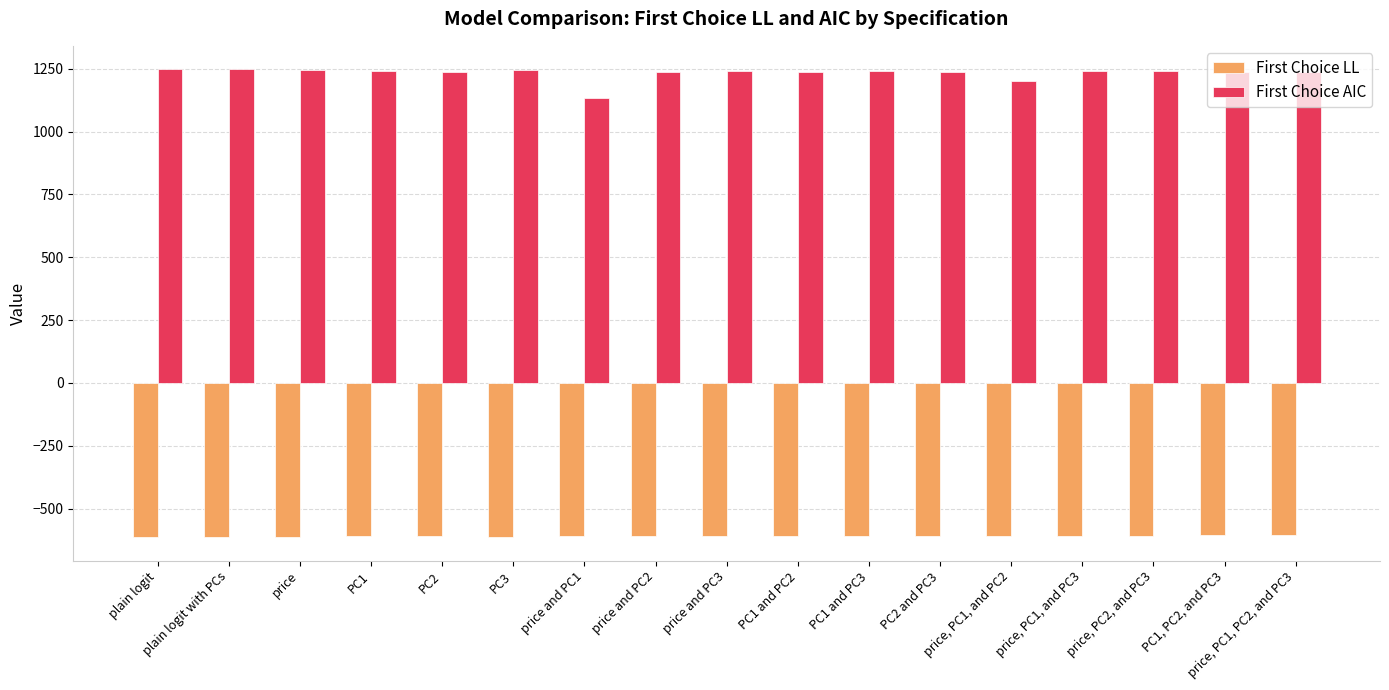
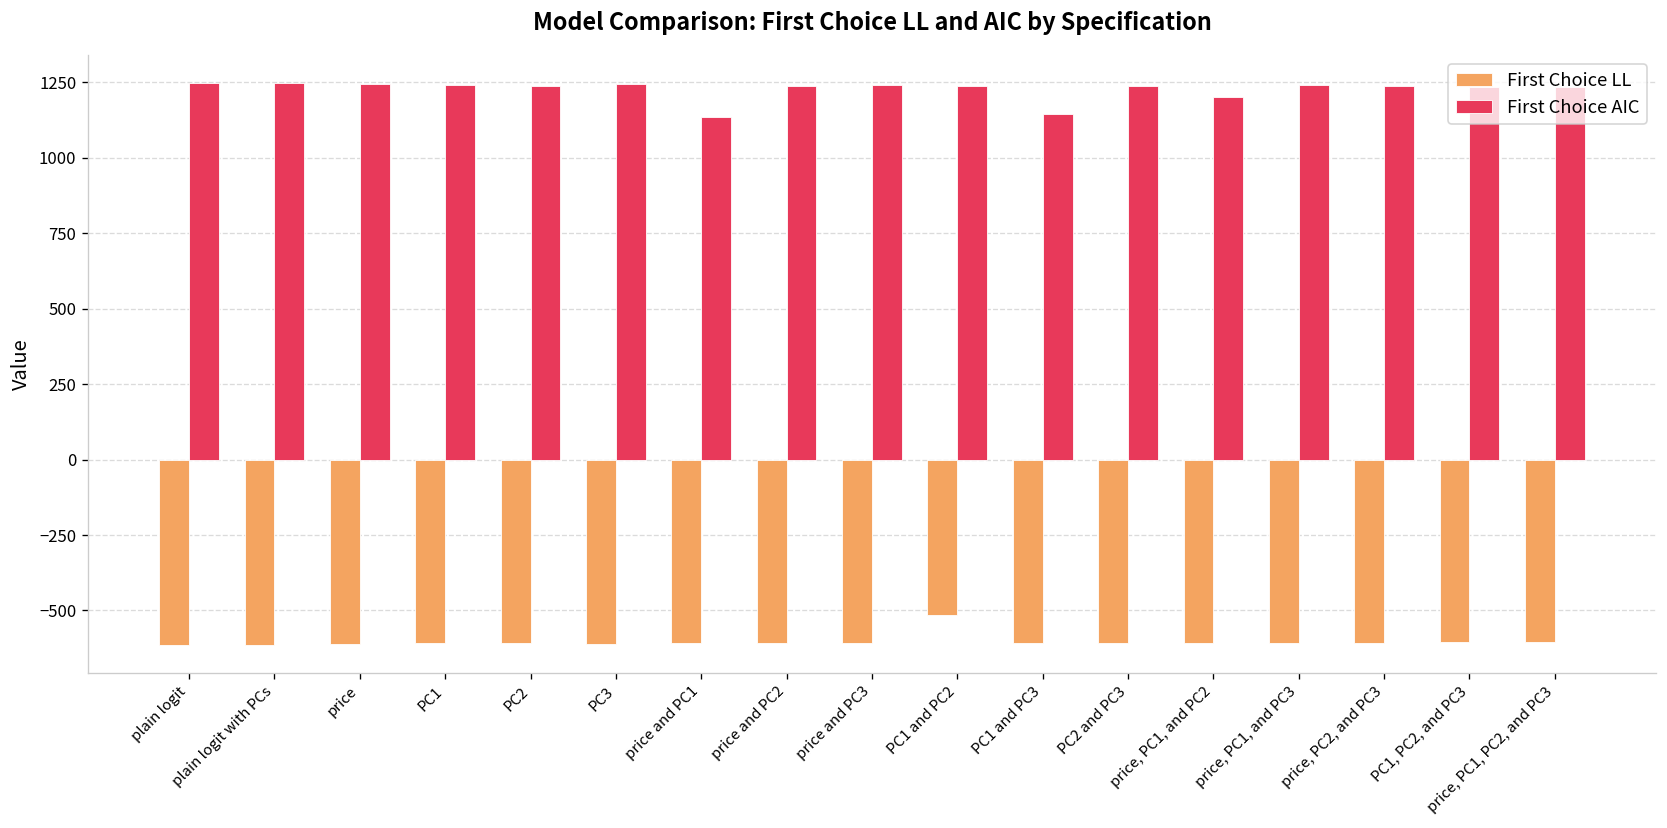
  {
    "First Choice LL": {
      "plain logit": -610,
      "plain logit with PCs": -610,
      "price": -610,
      "PC1": -610,
      "PC2": -610,
      "PC3": -610,
      "price and PC1": -610,
      "price and PC2": -610,
      "price and PC3": -610,
-     "PC1 and PC2": -610,
+     "PC1 and PC2": -520,
      "PC1 and PC3": -610,
      "PC2 and PC3": -610,
      "price, PC1, and PC2": -610,
      "price, PC1, and PC3": -610,
      "price, PC2, and PC3": -610,
      "PC1, PC2, and PC3": -610,
      "price, PC1, PC2, and PC3": -610
    },
    "First Choice AIC": {
      "plain logit": 1250,
      "plain logit with PCs": 1250,
      "price": 1250,
      "PC1": 1240,
      "PC2": 1240,
      "PC3": 1240,
      "price and PC1": 1140,
      "price and PC2": 1240,
      "price and PC3": 1240,
      "PC1 and PC2": 1240,
-     "PC1 and PC3": 1240,
+     "PC1 and PC3": 1140,
      "PC2 and PC3": 1240,
      "price, PC1, and PC2": 1200,
      "price, PC1, and PC3": 1240,
      "price, PC2, and PC3": 1240
    }
  }
